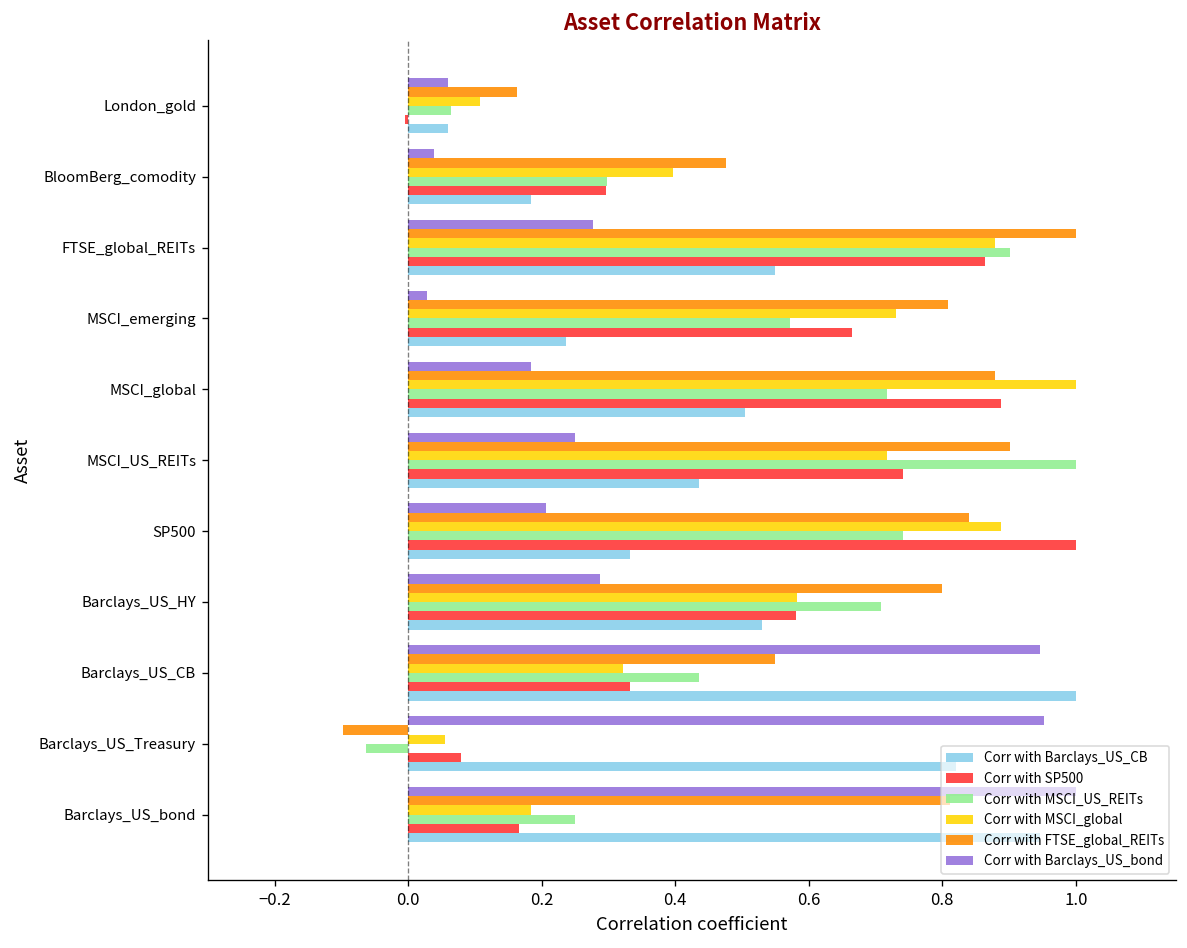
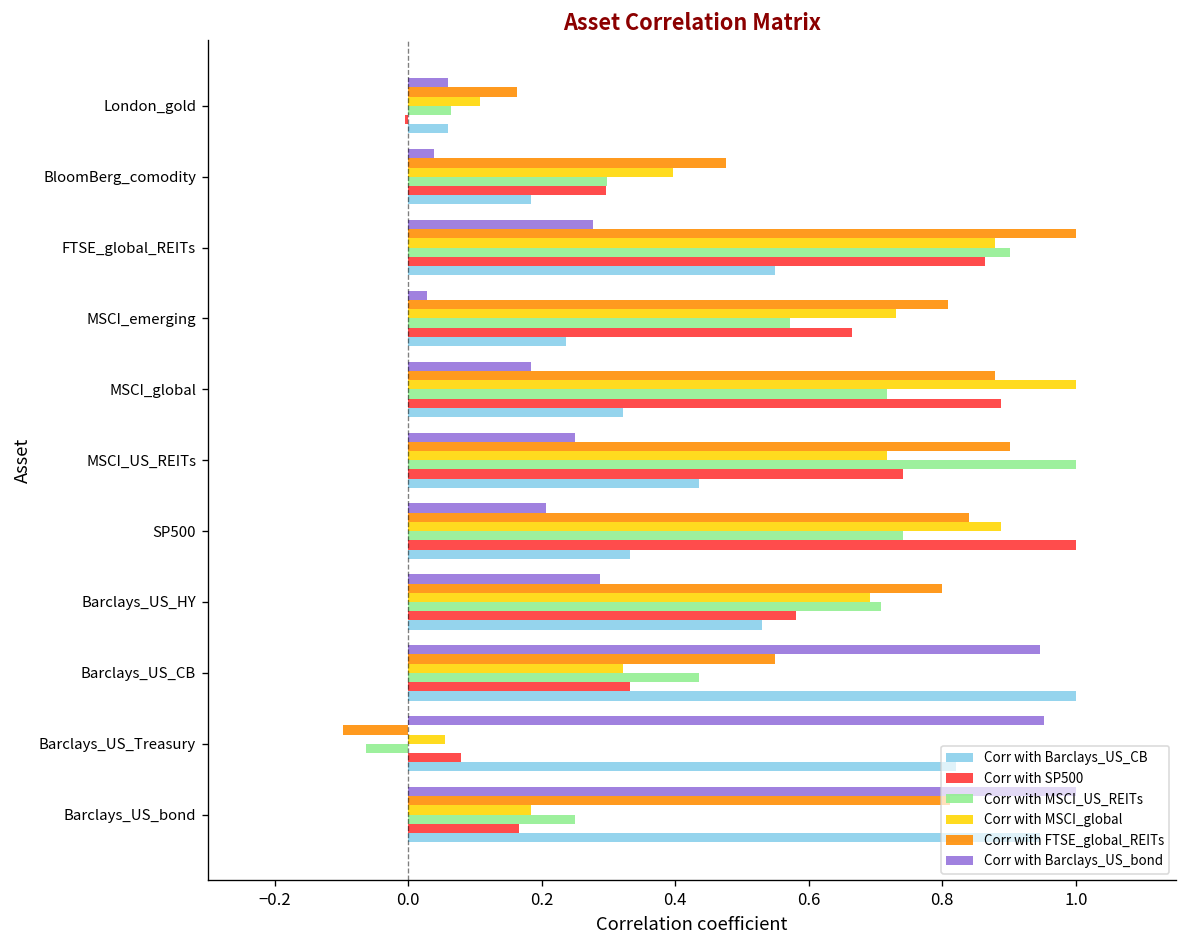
  {
    "Corr with Barclays_US_CB": {
      "London_gold": 0.06,
      "BloomBerg_comodity": 0.18,
      "FTSE_global_REITs": 0.55,
      "MSCI_emerging": 0.24,
-     "MSCI_global": 0.50,
+     "MSCI_global": 0.32,
      "MSCI_US_REITs": 0.44,
      "SP500": 0.33,
      "Barclays_US_HY": 0.53,
      "Barclays_US_CB": 1.00
    },
    "Corr with SP500": {
      "London_gold": -0.01,
      "BloomBerg_comodity": 0.30,
      "FTSE_global_REITs": 0.86,
      "MSCI_emerging": 0.66,
      "MSCI_global": 0.89,
      "MSCI_US_REITs": 0.74,
      "SP500": 1.00,
      "Barclays_US_HY": 0.58,
      "Barclays_US_CB": 0.33,
      "Barclays_US_Treasury": 0.08,
      "Barclays_US_bond": 0.17
    },
    "Corr with MSCI_US_REITs": {
      "London_gold": 0.06,
      "BloomBerg_comodity": 0.30,
      "FTSE_global_REITs": 0.90,
      "MSCI_emerging": 0.57,
      "MSCI_global": 0.72,
      "MSCI_US_REITs": 1.00,
      "SP500": 0.74,
      "Barclays_US_HY": 0.71,
      "Barclays_US_CB": 0.44,
      "Barclays_US_Treasury": -0.06,
      "Barclays_US_bond": 0.25
    },
    "Corr with MSCI_global": {
      "London_gold": 0.11,
      "BloomBerg_comodity": 0.40,
      "FTSE_global_REITs": 0.88,
      "MSCI_emerging": 0.73,
      "MSCI_global": 1.00,
      "MSCI_US_REITs": 0.72,
      "SP500": 0.89,
-     "Barclays_US_HY": 0.58,
+     "Barclays_US_HY": 0.69,
      "Barclays_US_CB": 0.32,
      "Barclays_US_Treasury": 0.06,
      "Barclays_US_bond": 0.18
    },
    "Corr with FTSE_global_REITs": {
      "London_gold": 0.16,
      "BloomBerg_comodity": 0.48,
      "FTSE_global_REITs": 1.00,
      "MSCI_emerging": 0.81,
      "MSCI_global": 0.88,
      "MSCI_US_REITs": 0.90,
      "SP500": 0.84,
      "Barclays_US_HY": 0.80,
      "Barclays_US_CB": 0.55,
      "Barclays_US_Treasury": -0.10
    },
    "Corr with Barclays_US_bond": {
      "London_gold": 0.06,
      "BloomBerg_comodity": 0.04,
      "FTSE_global_REITs": 0.28,
      "MSCI_emerging": 0.03,
      "MSCI_global": 0.18,
      "MSCI_US_REITs": 0.25,
      "SP500": 0.21,
      "Barclays_US_HY": 0.29,
      "Barclays_US_CB": 0.95,
      "Barclays_US_Treasury": 0.95
    }
  }
